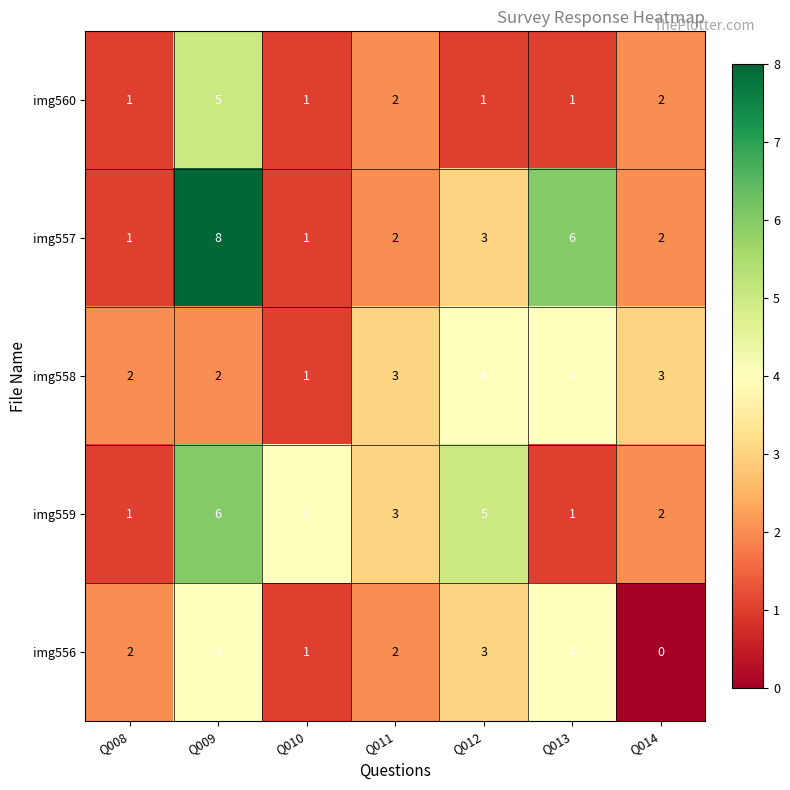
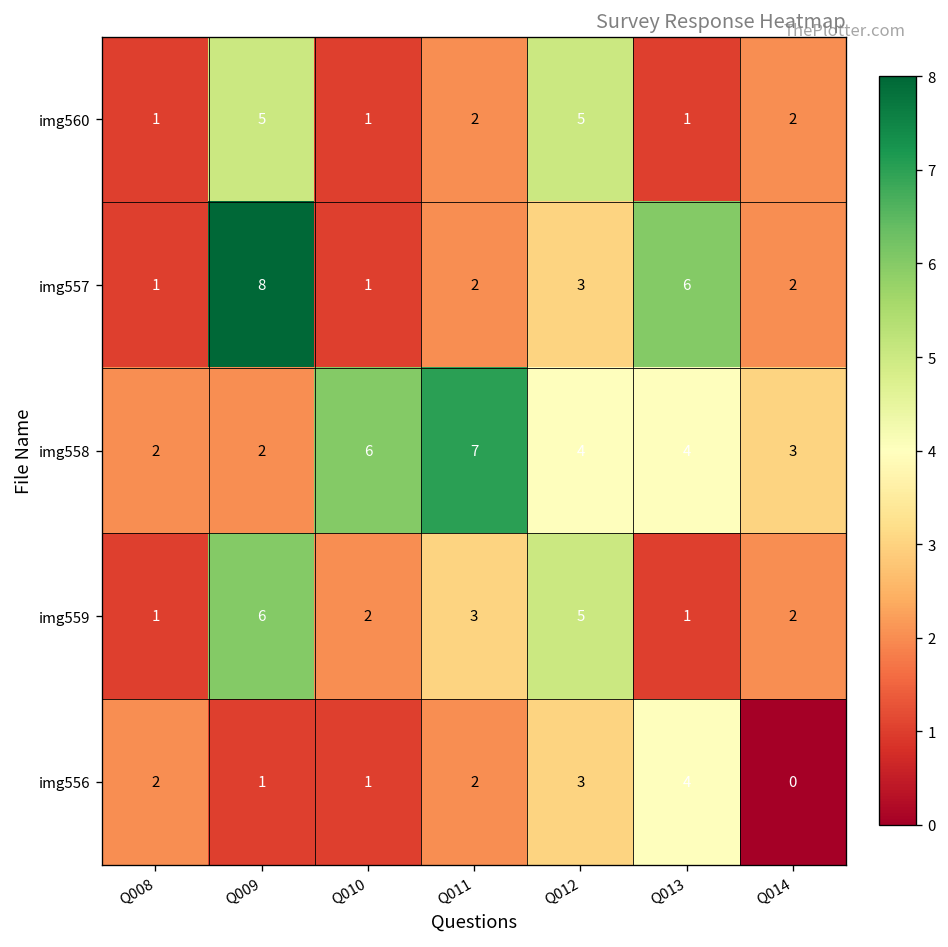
  {
    "img560": {
      "Q008": 1,
      "Q009": 5,
      "Q010": 1,
      "Q011": 2,
-     "Q012": 1,
+     "Q012": 5,
      "Q013": 1,
      "Q014": 2
    },
    "img557": {
      "Q008": 1,
      "Q009": 8,
      "Q010": 1,
      "Q011": 2,
      "Q012": 3,
      "Q013": 6,
      "Q014": 2
    },
    "img558": {
      "Q008": 2,
      "Q009": 2,
-     "Q010": 1,
-     "Q011": 3,
+     "Q010": 6,
+     "Q011": 7,
      "Q012": 4,
      "Q013": 4,
      "Q014": 3
    },
    "img559": {
      "Q008": 1,
      "Q009": 6,
-     "Q010": 4,
+     "Q010": 2,
      "Q011": 3,
      "Q012": 5,
      "Q013": 1,
      "Q014": 2
    },
    "img556": {
      "Q008": 2,
-     "Q009": 4,
+     "Q009": 1,
      "Q010": 1,
      "Q011": 2,
      "Q012": 3,
      "Q013": 4,
      "Q014": 0
    }
  }
